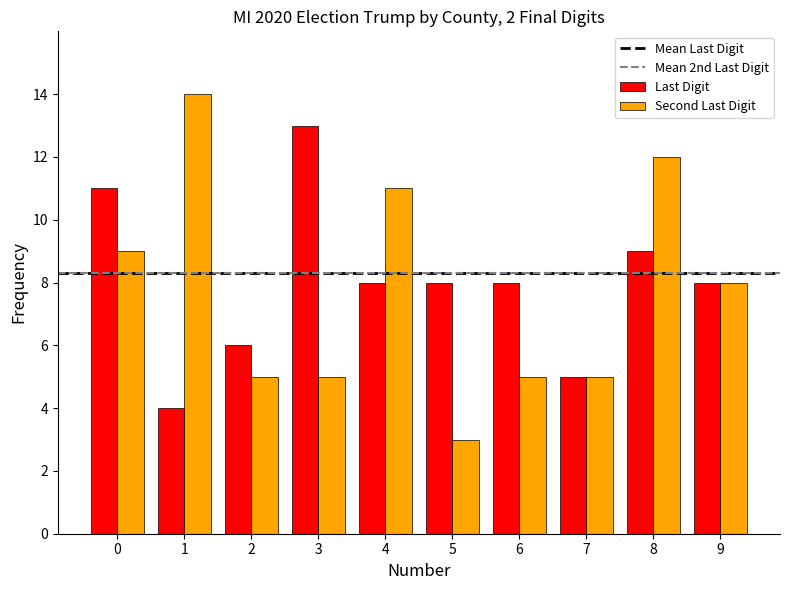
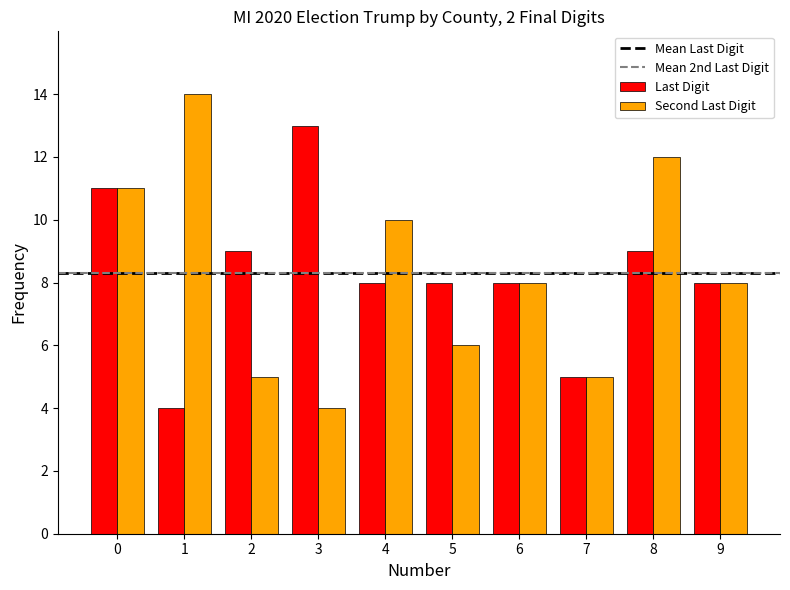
  {
    "Last Digit": {
      "0": 11,
      "1": 4,
-     "2": 6,
+     "2": 9,
      "3": 13,
      "4": 8,
      "5": 8,
      "6": 8,
      "7": 5,
      "8": 9,
      "9": 8
    },
    "Second Last Digit": {
-     "0": 9,
+     "0": 11,
      "1": 14,
      "2": 5,
-     "3": 5,
-     "4": 11,
-     "5": 3,
-     "6": 5,
+     "3": 4,
+     "4": 10,
+     "5": 6,
+     "6": 8,
      "7": 5,
      "8": 12,
      "9": 8
    }
  }
